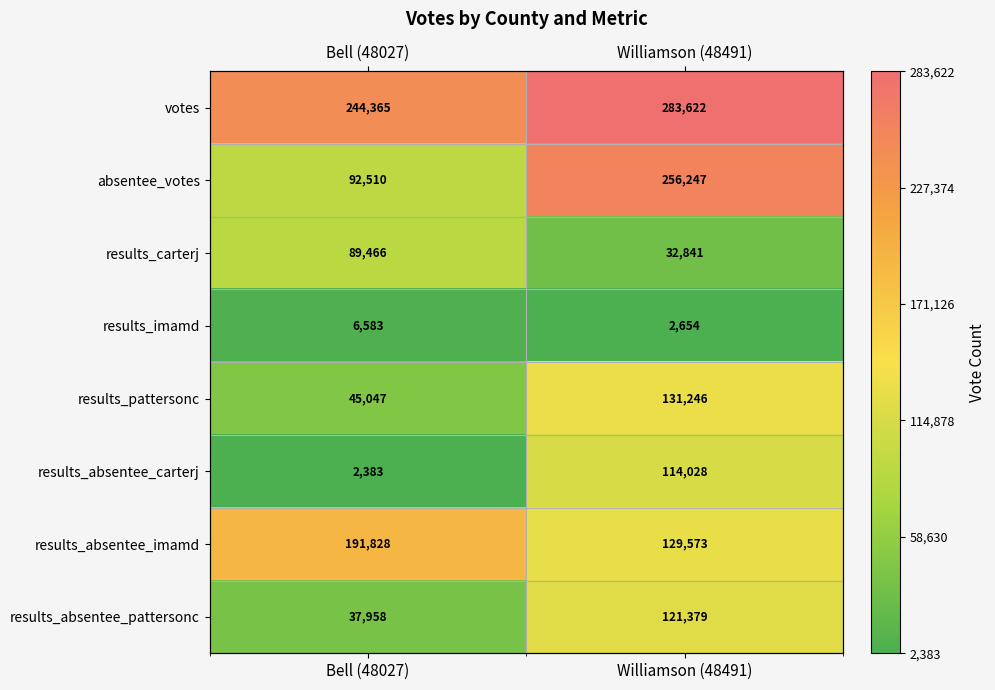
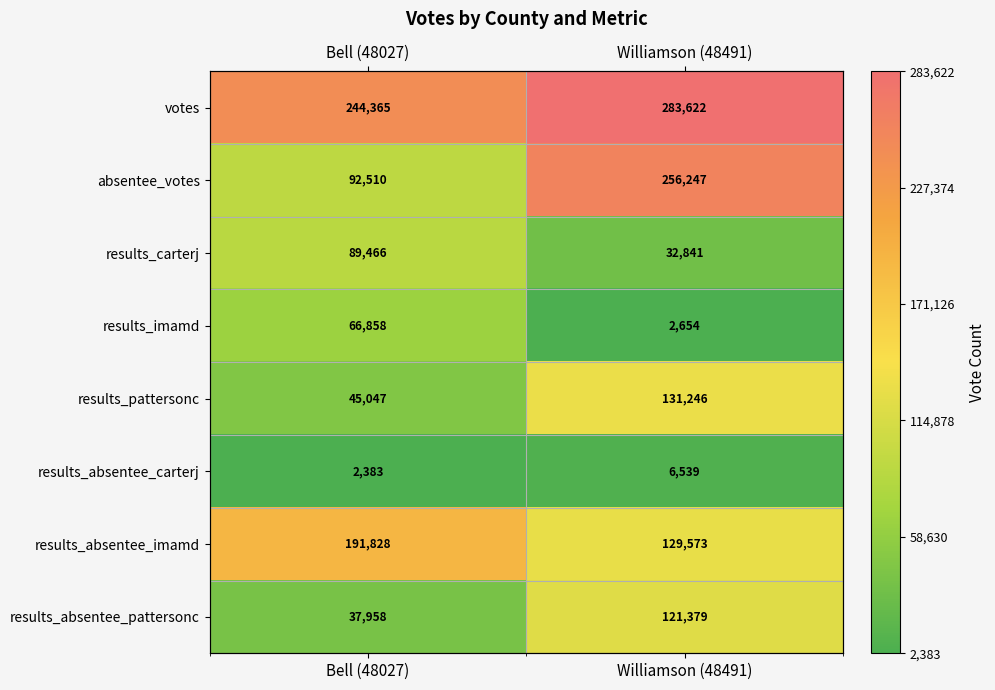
  {
    "votes": {
      "Bell (48027)": "244,365",
      "Williamson (48491)": "283,622"
    },
    "absentee_votes": {
      "Bell (48027)": "92,510",
      "Williamson (48491)": "256,247"
    },
    "results_carterj": {
      "Bell (48027)": "89,466",
      "Williamson (48491)": "32,841"
    },
    "results_imamd": {
-     "Bell (48027)": "6,583",
+     "Bell (48027)": "66,858",
      "Williamson (48491)": "2,654"
    },
    "results_pattersonc": {
      "Bell (48027)": "45,047",
      "Williamson (48491)": "131,246"
    },
    "results_absentee_carterj": {
      "Bell (48027)": "2,383",
-     "Williamson (48491)": "114,028"
+     "Williamson (48491)": "6,539"
    },
    "results_absentee_imamd": {
      "Bell (48027)": "191,828",
      "Williamson (48491)": "129,573"
    },
    "results_absentee_pattersonc": {
      "Bell (48027)": "37,958",
      "Williamson (48491)": "121,379"
    }
  }
